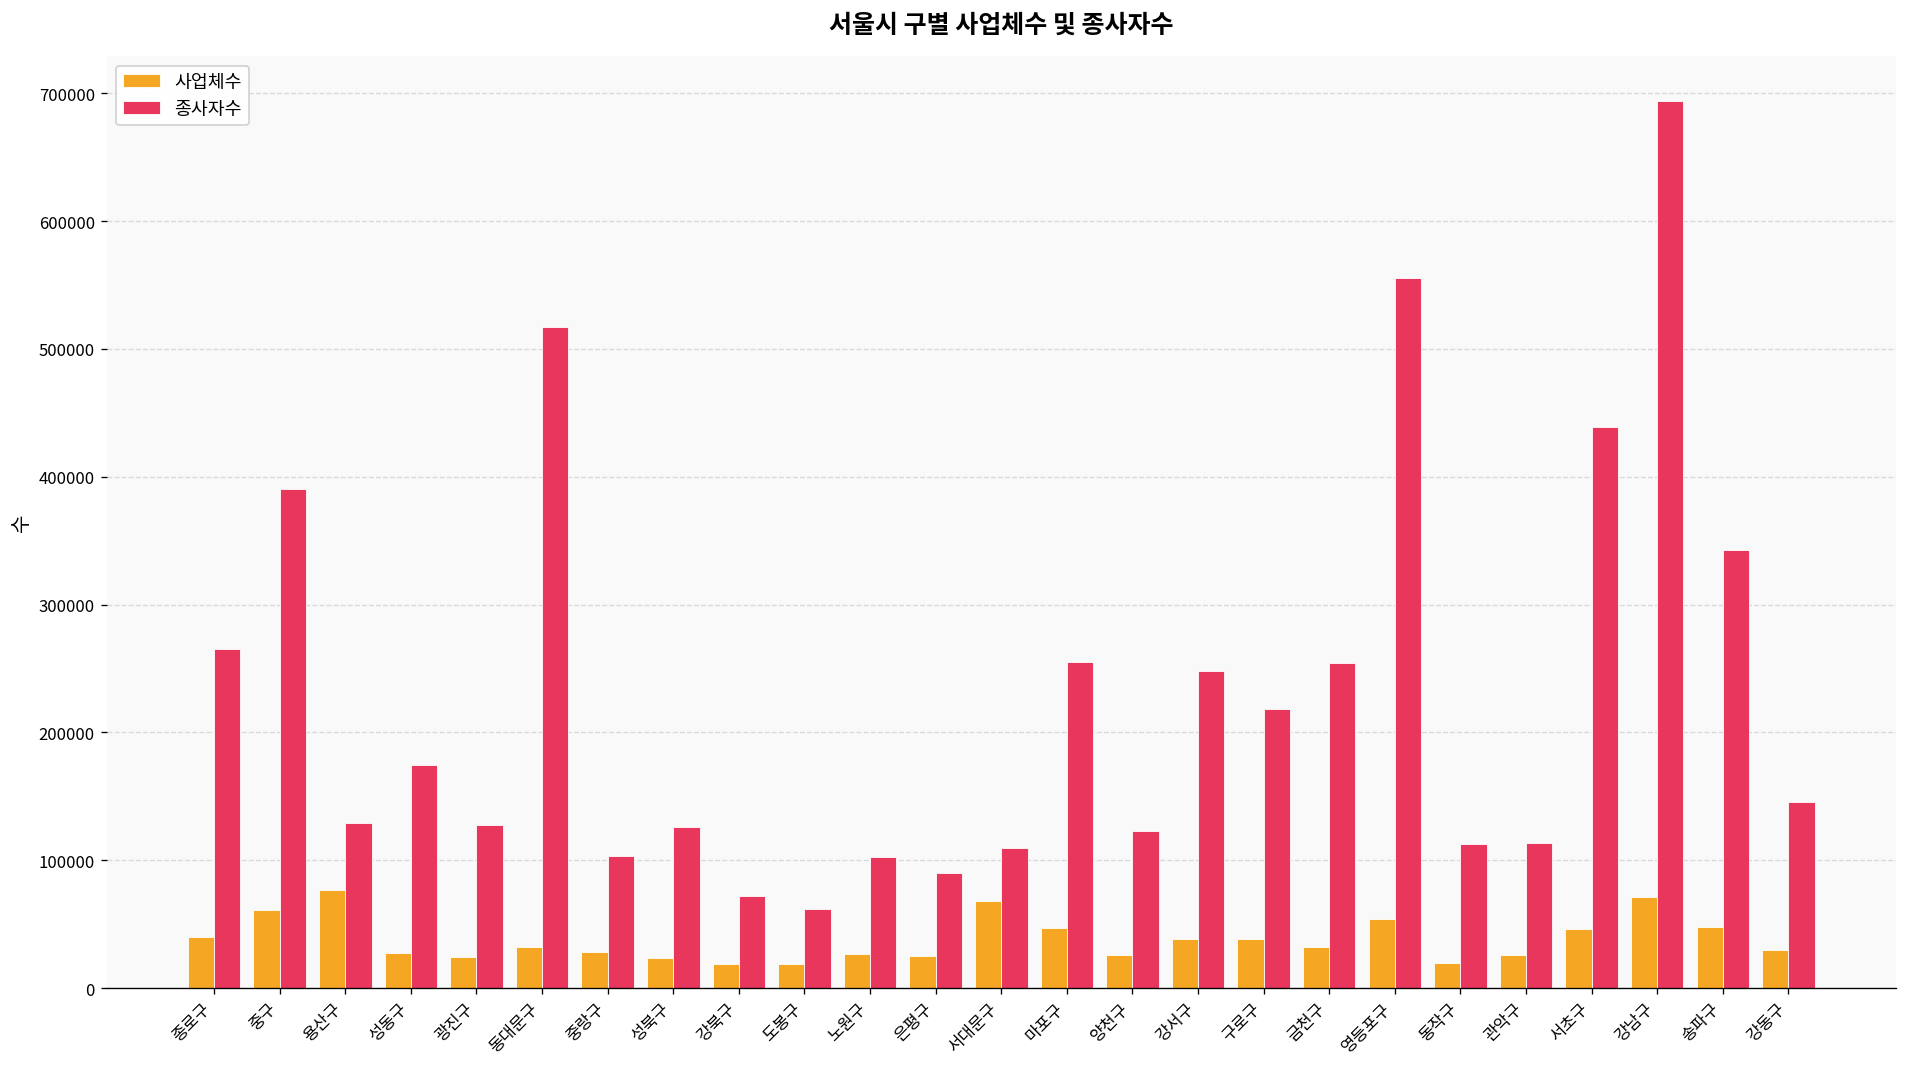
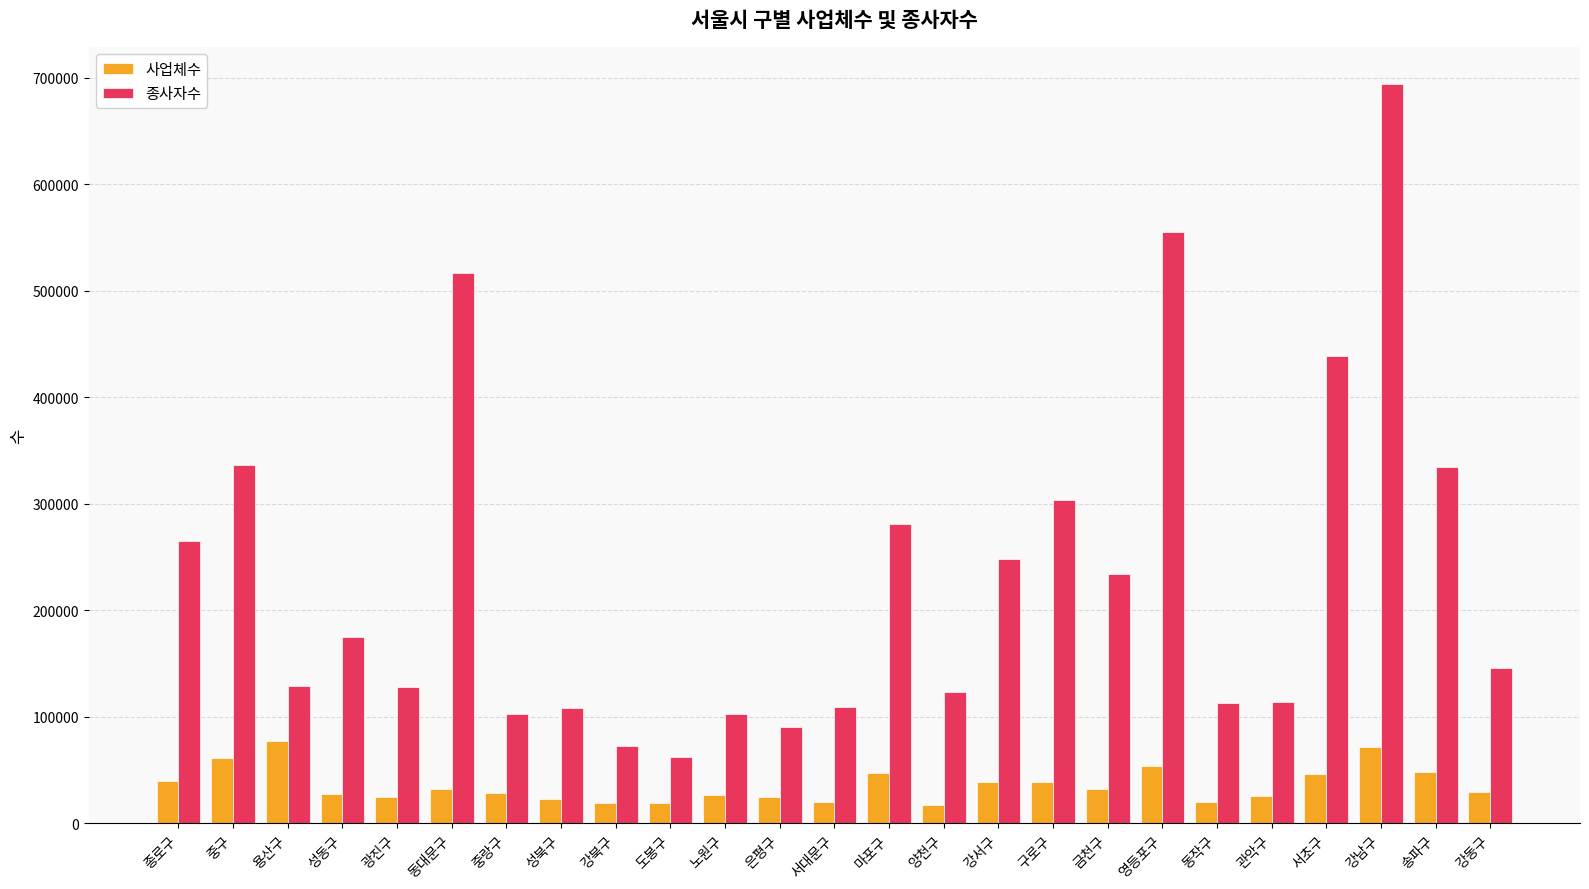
  {
    "사업체수": {
      "종로구": 40000,
      "중구": 61000,
      "용산구": 77000,
      "성동구": 28000,
      "광진구": 25000,
      "동대문구": 32000,
      "중랑구": 28000,
      "성북구": 23000,
      "강북구": 19000,
      "도봉구": 19000,
      "노원구": 27000,
      "은평구": 25000,
-     "서대문구": 68000,
+     "서대문구": 20000,
      "마포구": 47000,
-     "양천구": 26000,
+     "양천구": 17000,
      "강서구": 39000,
      "구로구": 39000,
      "금천구": 32000,
      "영등포구": 54000,
      "동작구": 20000,
      "관악구": 26000,
      "서초구": 47000,
      "강남구": 71000,
      "송파구": 48000,
      "강동구": 30000
    },
    "종사자수": {
      "종로구": 265000,
-     "중구": 391000,
+     "중구": 336000,
      "용산구": 129000,
      "성동구": 175000,
      "광진구": 128000,
      "동대문구": 517000,
      "중랑구": 103000,
-     "성북구": 126000,
+     "성북구": 108000,
      "강북구": 72000,
      "도봉구": 62000,
      "노원구": 103000,
      "은평구": 90000,
      "서대문구": 109000,
-     "마포구": 255000,
+     "마포구": 281000,
      "양천구": 123000,
      "강서구": 248000,
-     "구로구": 218000,
-     "금천구": 254000,
+     "구로구": 304000,
+     "금천구": 234000,
      "영등포구": 555000,
      "동작구": 113000,
      "관악구": 114000,
      "서초구": 439000,
      "강남구": 694000,
-     "송파구": 343000,
+     "송파구": 335000,
      "강동구": 146000
    }
  }
